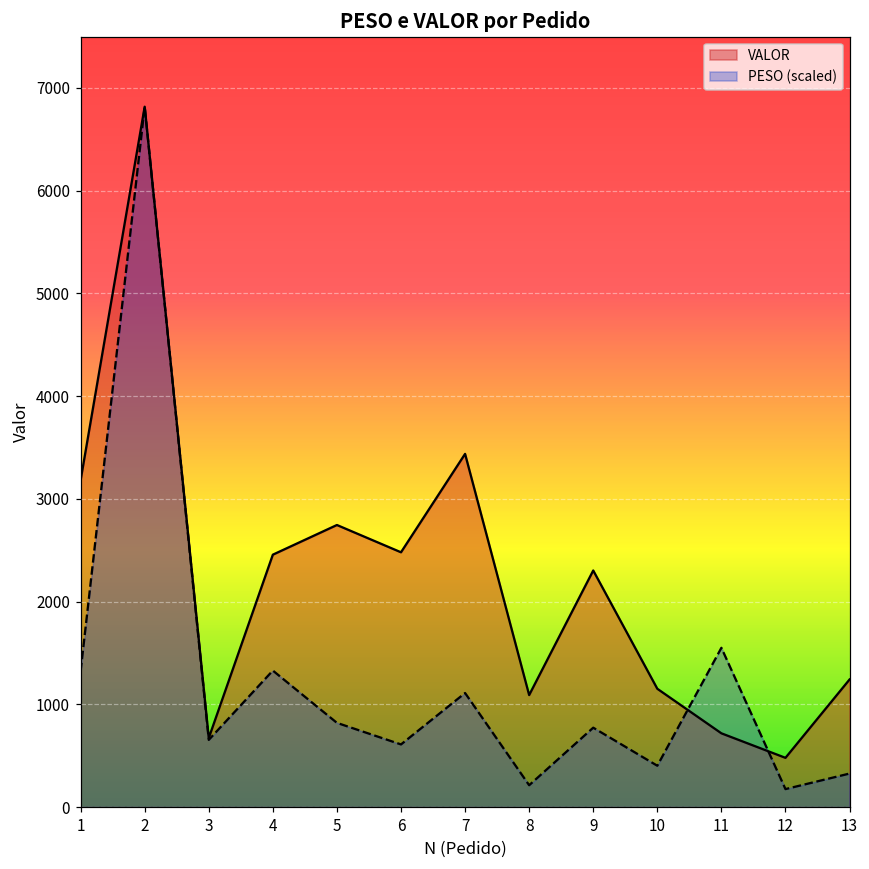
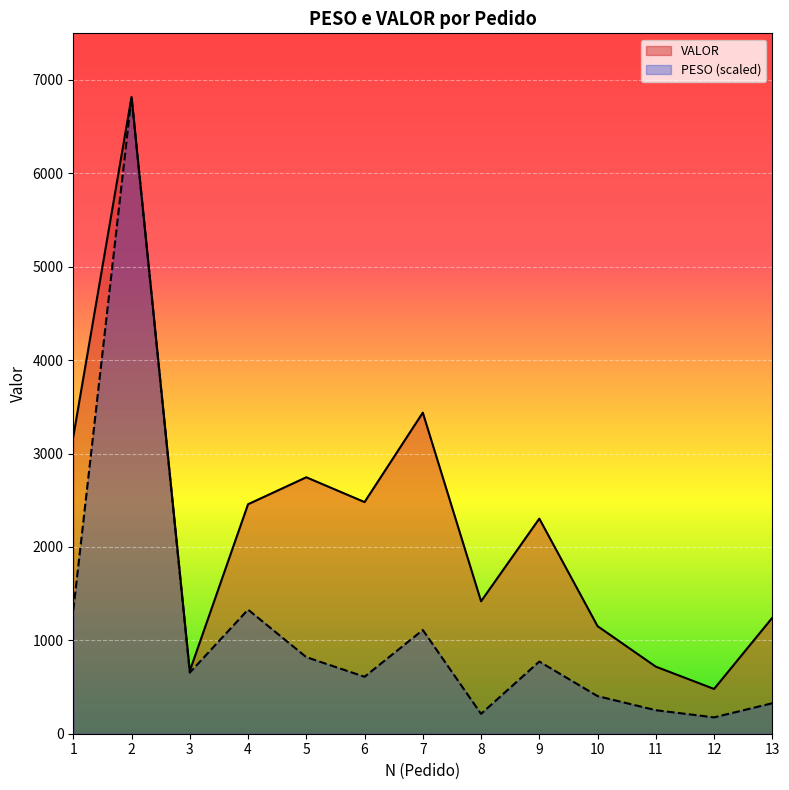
  {
    "VALOR": {
      "1": 3200,
      "4": 2500,
      "5": 2700,
      "6": 2500,
      "7": 3400,
-     "8": 1100,
+     "8": 1400,
      "9": 2300,
      "10": 1200,
      "11": 700,
      "12": 500,
      "13": 1200
    },
    "PESO (scaled)": {
      "1": 1300,
      "4": 1300,
      "5": 800,
      "6": 600,
      "7": 1100,
      "8": 200,
      "9": 800,
      "10": 400,
-     "11": 1600,
+     "11": 300,
      "12": 200,
      "13": 300
    }
  }
